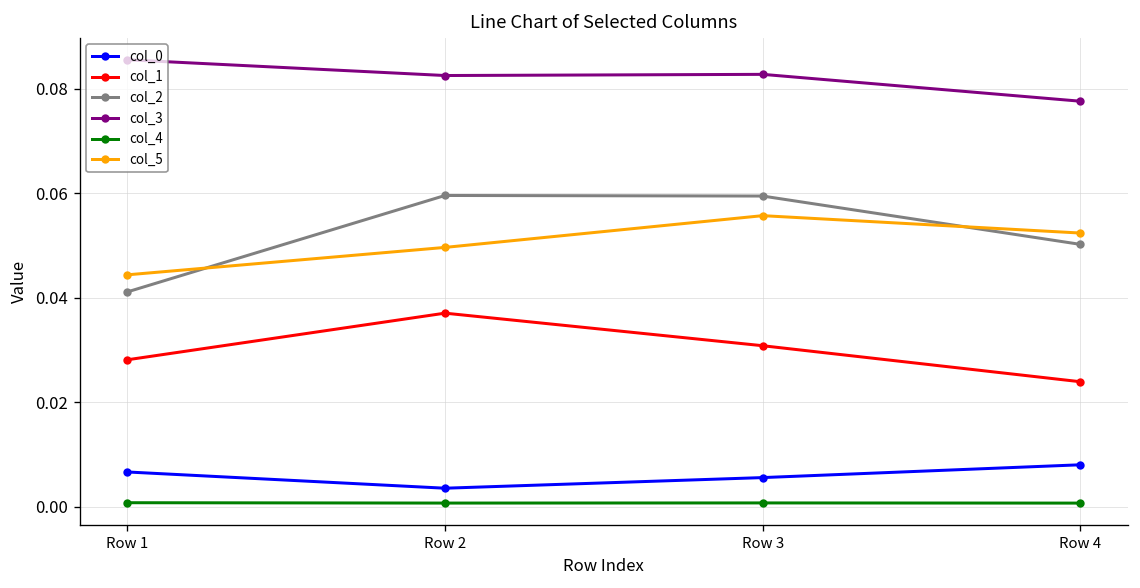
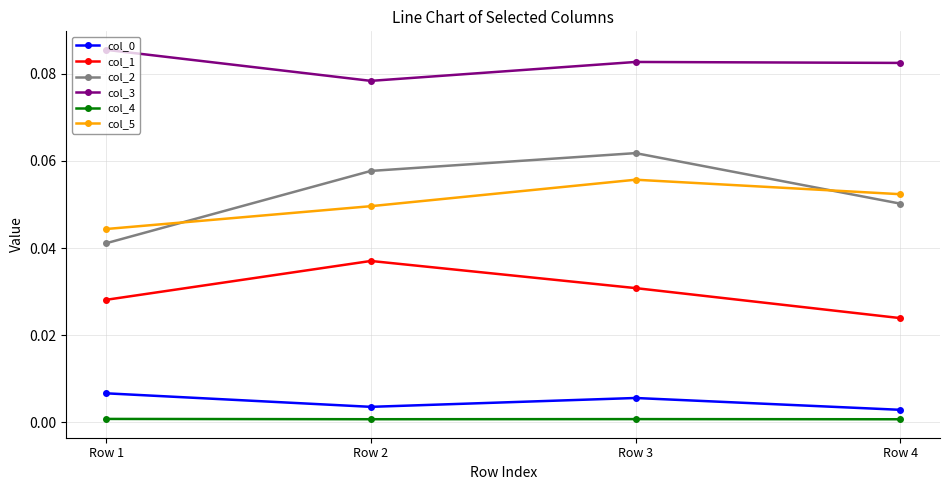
  {
    "col_0": {
      "Row 1": 0.007,
      "Row 2": 0.004,
      "Row 3": 0.006,
-     "Row 4": 0.008
+     "Row 4": 0.003
    },
    "col_1": {
      "Row 1": 0.028,
      "Row 2": 0.037,
      "Row 3": 0.031,
      "Row 4": 0.024
    },
    "col_2": {
      "Row 1": 0.041,
-     "Row 2": 0.060,
-     "Row 3": 0.059,
+     "Row 2": 0.058,
+     "Row 3": 0.062,
      "Row 4": 0.050
    },
    "col_3": {
-     "Row 2": 0.082,
+     "Row 2": 0.078,
      "Row 3": 0.083,
-     "Row 4": 0.078
+     "Row 4": 0.082
    },
    "col_4": {
      "Row 1": 0.001,
      "Row 2": 0.001,
      "Row 3": 0.001,
      "Row 4": 0.001
    },
    "col_5": {
      "Row 1": 0.044,
      "Row 2": 0.050,
      "Row 3": 0.056,
      "Row 4": 0.052
    }
  }
